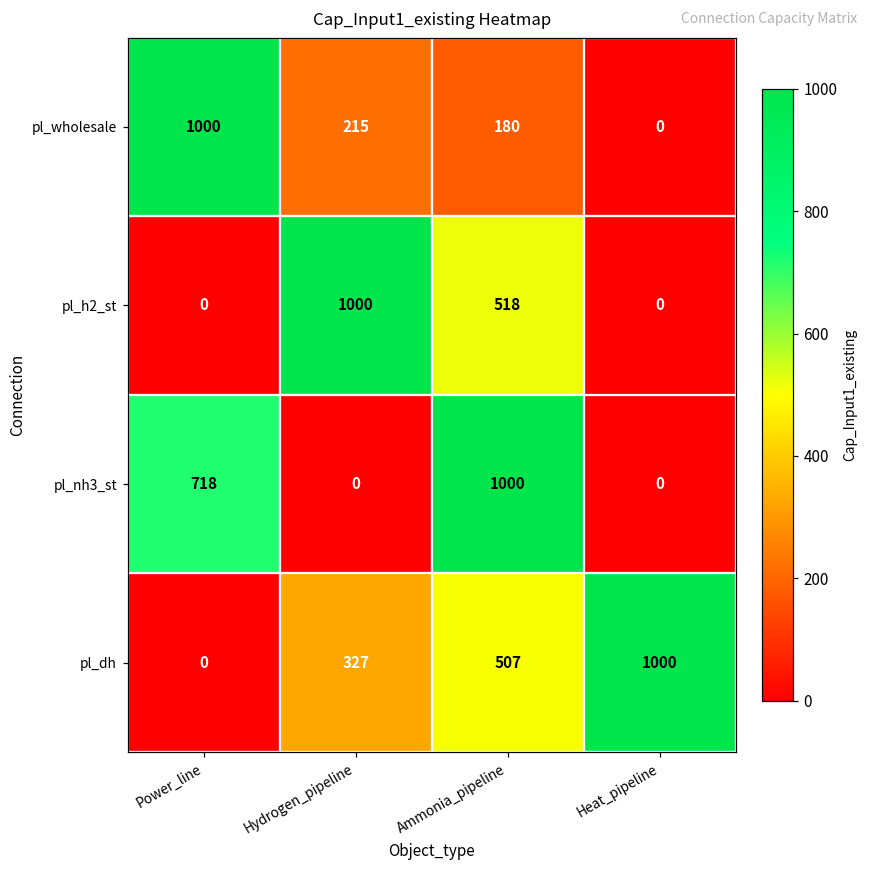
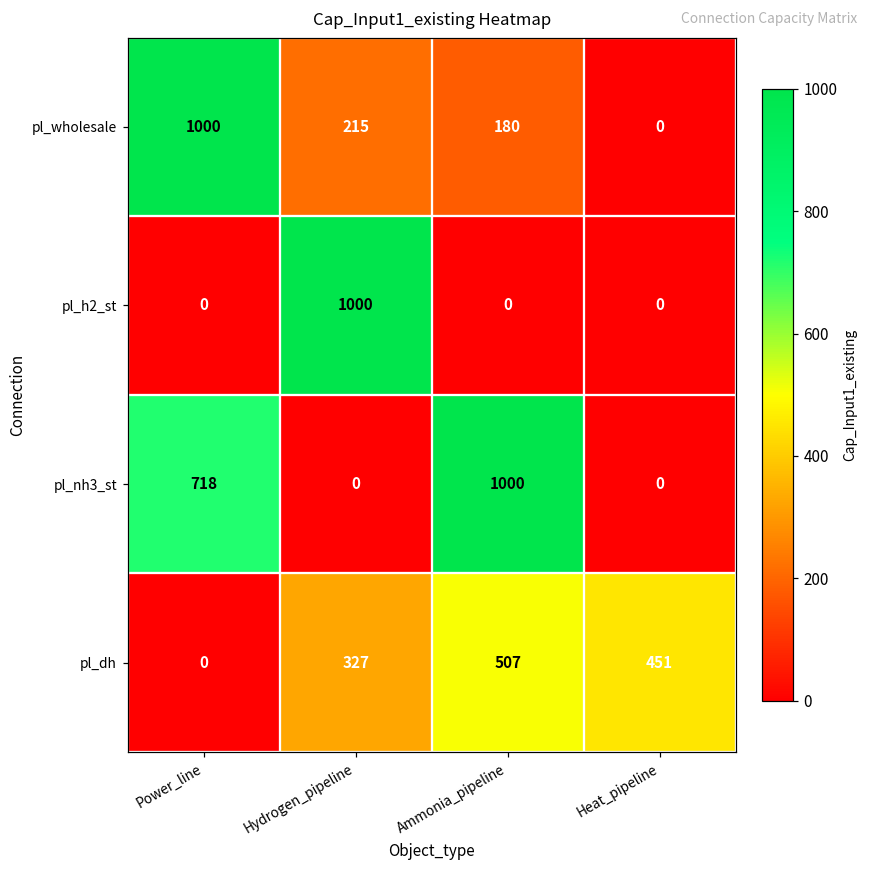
  {
    "pl_wholesale": {
      "Power_line": 1000,
      "Hydrogen_pipeline": 215,
      "Ammonia_pipeline": 180,
      "Heat_pipeline": 0
    },
    "pl_h2_st": {
      "Power_line": 0,
      "Hydrogen_pipeline": 1000,
-     "Ammonia_pipeline": 518,
+     "Ammonia_pipeline": 0,
      "Heat_pipeline": 0
    },
    "pl_nh3_st": {
      "Power_line": 718,
      "Hydrogen_pipeline": 0,
      "Ammonia_pipeline": 1000,
      "Heat_pipeline": 0
    },
    "pl_dh": {
      "Power_line": 0,
      "Hydrogen_pipeline": 327,
      "Ammonia_pipeline": 507,
-     "Heat_pipeline": 1000
+     "Heat_pipeline": 451
    }
  }
